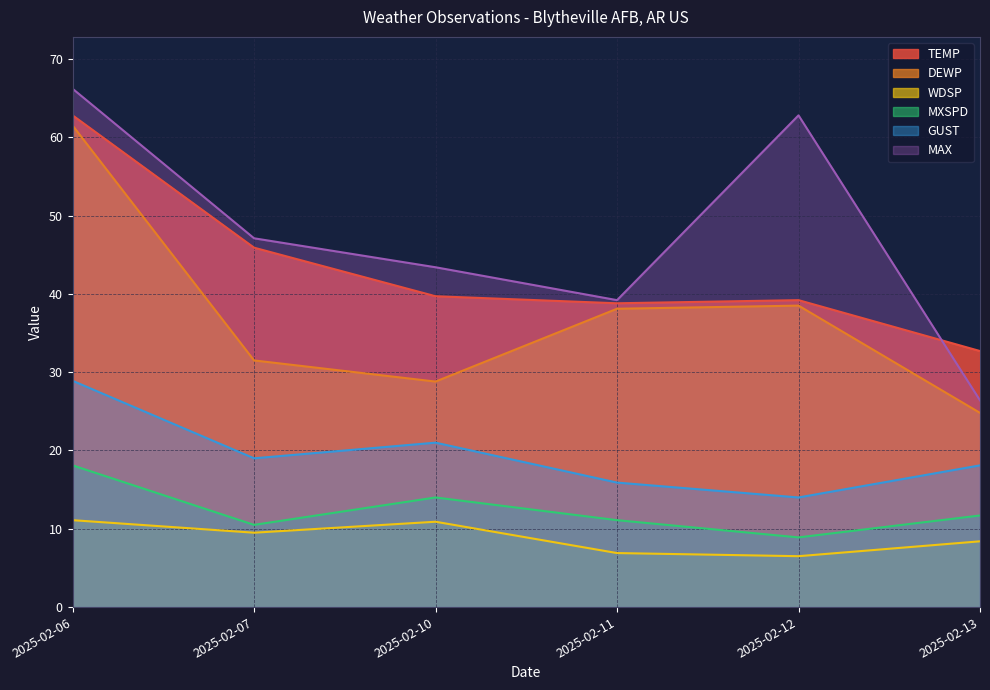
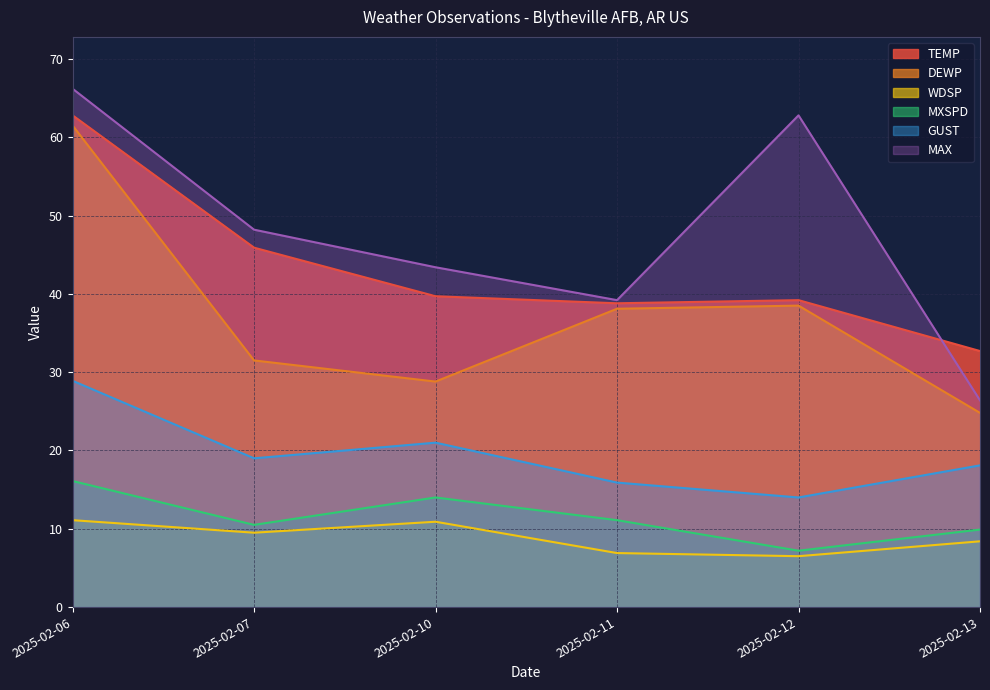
  {
    "MXSPD": {
-     "2025-02-06": 18,
+     "2025-02-06": 16,
      "2025-02-07": 11,
      "2025-02-10": 14,
      "2025-02-11": 11,
-     "2025-02-12": 9,
-     "2025-02-13": 12
+     "2025-02-12": 7,
+     "2025-02-13": 10
    },
    "GUST": {
      "2025-02-06": 29,
      "2025-02-07": 19,
      "2025-02-10": 21,
      "2025-02-11": 16,
      "2025-02-12": 14,
      "2025-02-13": 18
    },
    "MAX": {
      "2025-02-06": 66,
-     "2025-02-07": 47,
+     "2025-02-07": 48,
      "2025-02-10": 43,
      "2025-02-11": 39,
      "2025-02-12": 63,
      "2025-02-13": 26
    }
  }
